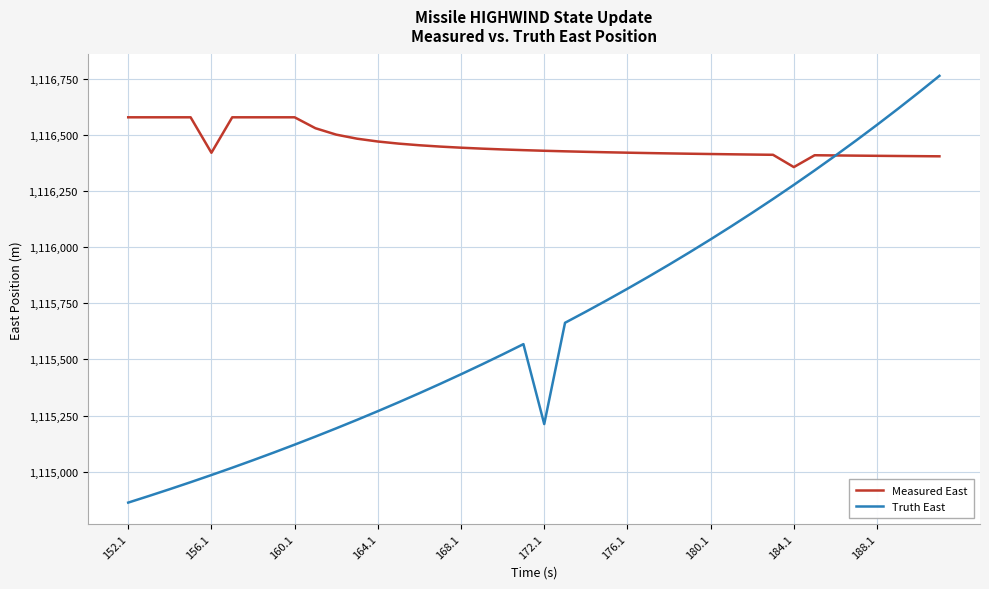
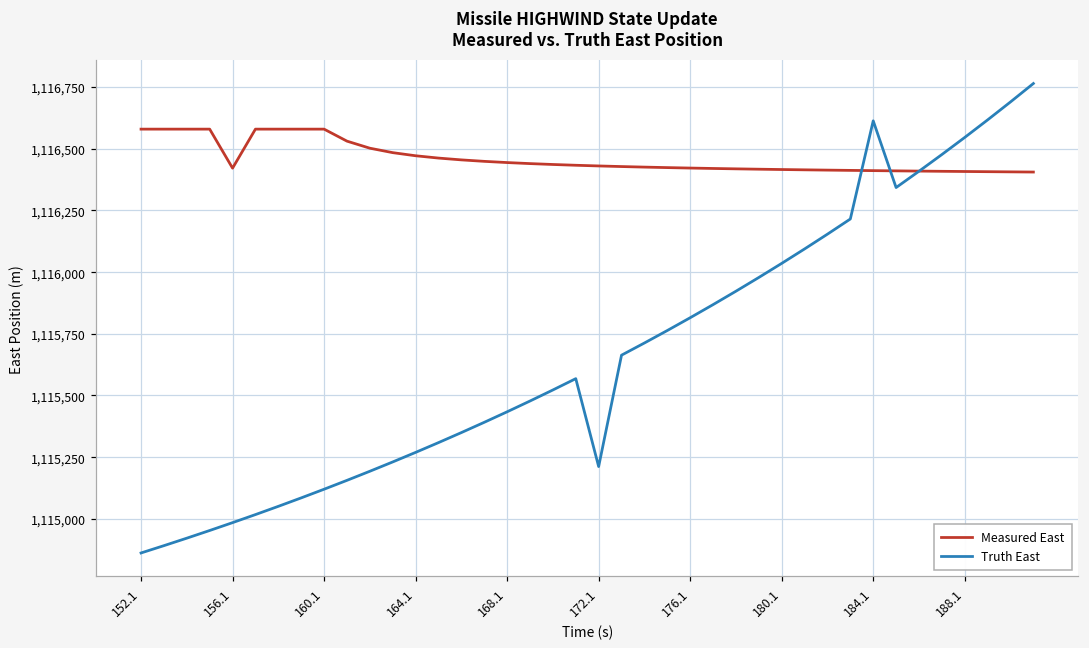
  {
    "Measured East": {
      "152.1": "1,116,580",
      "156.1": "1,116,420",
      "160.1": "1,116,580",
      "164.1": "1,116,470",
      "168.1": "1,116,440",
      "172.1": "1,116,430",
      "176.1": "1,116,420",
      "180.1": "1,116,420",
-     "184.1": "1,116,360",
+     "184.1": "1,116,410",
      "188.1": "1,116,410"
    },
    "Truth East": {
      "152.1": "1,114,860",
      "156.1": "1,114,980",
      "160.1": "1,115,120",
      "164.1": "1,115,270",
      "168.1": "1,115,430",
      "172.1": "1,115,210",
      "176.1": "1,115,820",
      "180.1": "1,116,040",
-     "184.1": "1,116,280",
+     "184.1": "1,116,610",
      "188.1": "1,116,550"
    }
  }
